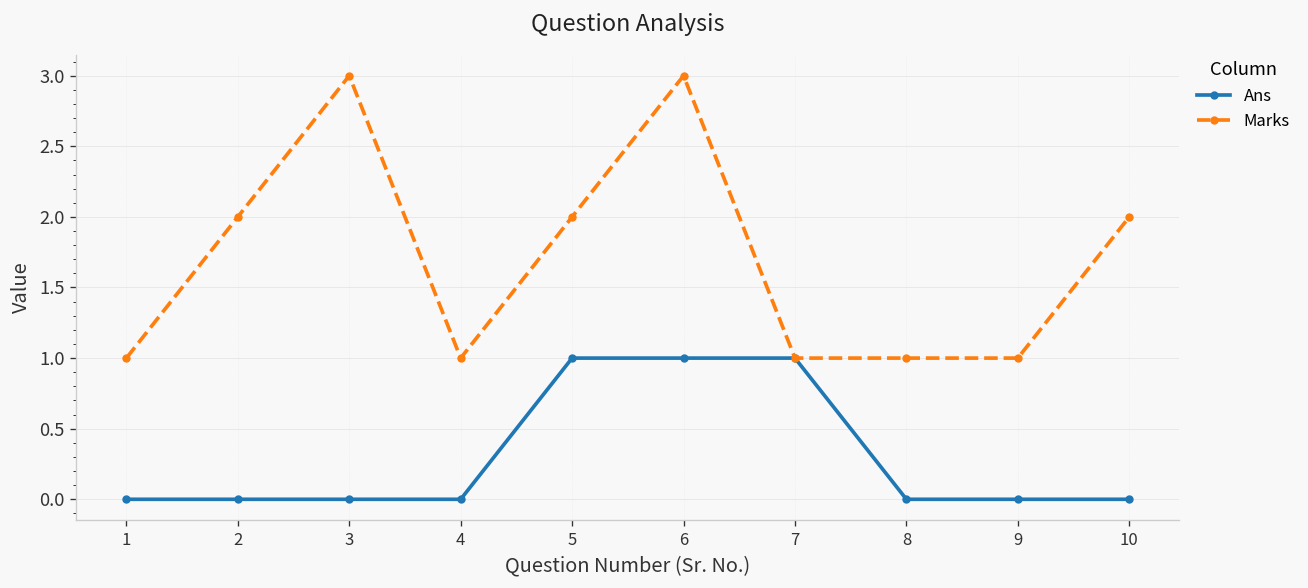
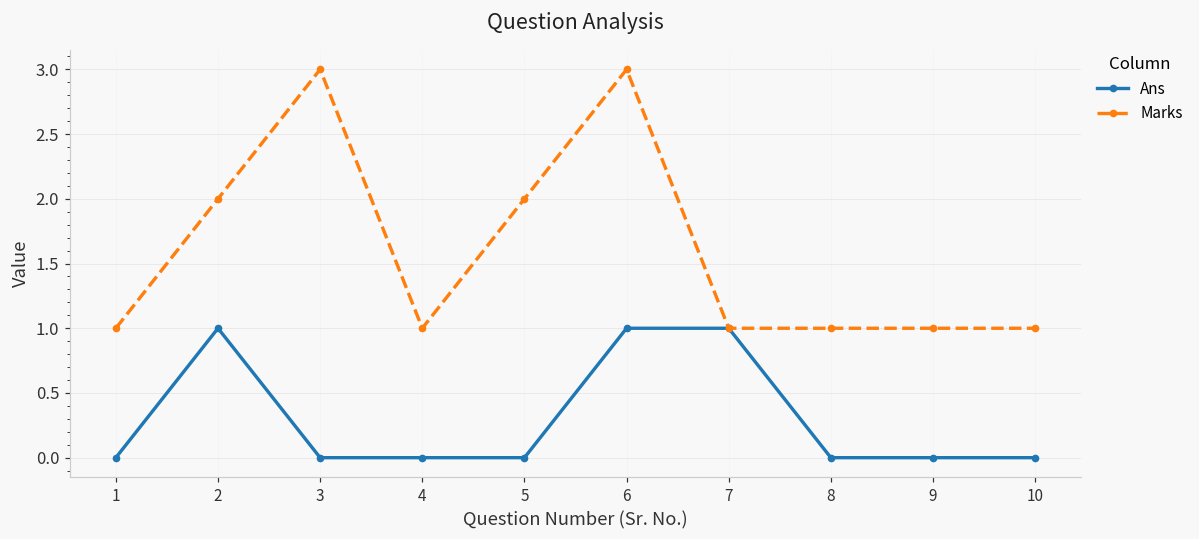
  {
    "Ans": {
      "1": 0,
-     "2": 0,
+     "2": 1,
      "3": 0,
      "4": 0,
-     "5": 1,
+     "5": 0,
      "6": 1,
      "8": 0,
      "9": 0,
      "10": 0
    },
    "Marks": {
      "1": 1,
      "2": 2,
      "3": 3,
      "4": 1,
      "5": 2,
      "6": 3,
      "8": 1,
      "9": 1,
-     "10": 2
+     "10": 1
    }
  }
